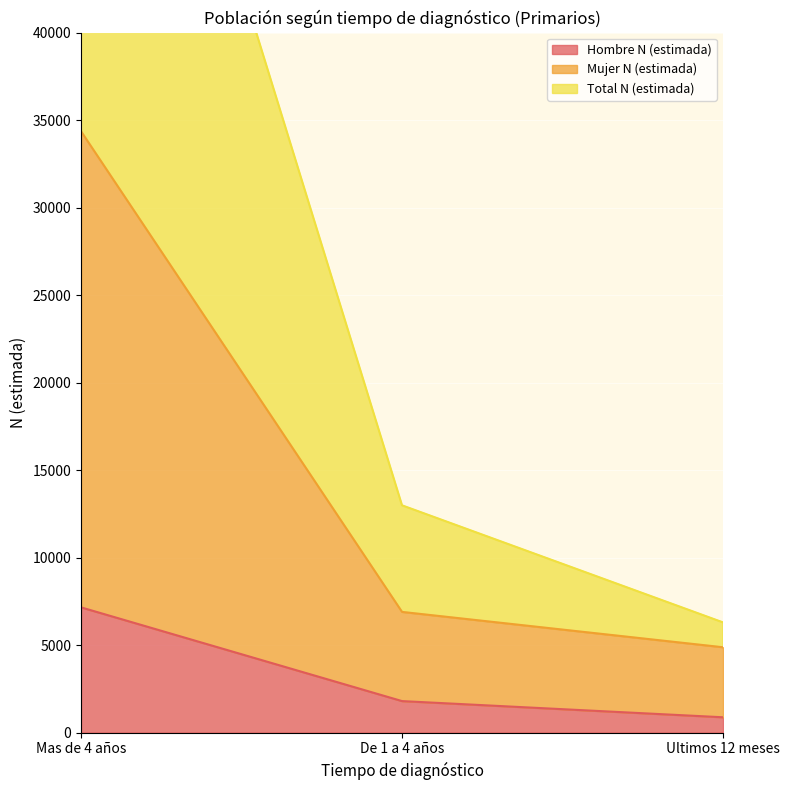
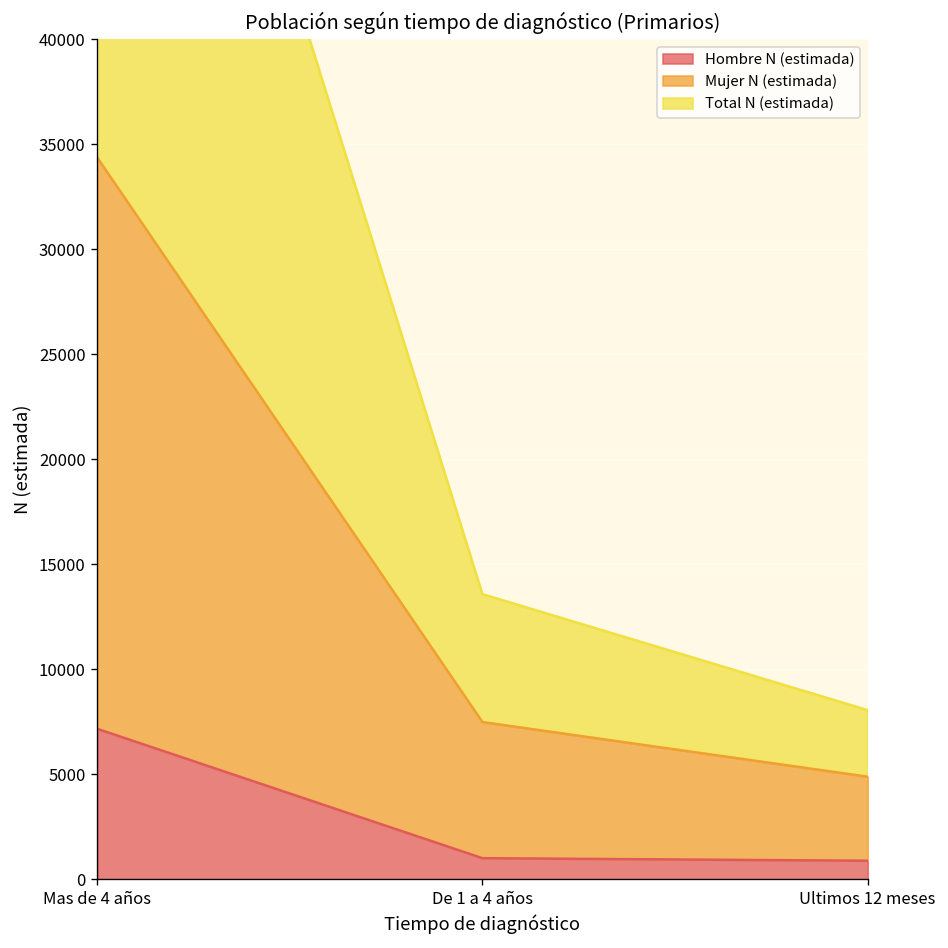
  {
    "Hombre N (estimada)": {
      "Mas de 4 años": 7200,
-     "De 1 a 4 años": 1800,
+     "De 1 a 4 años": 1000,
      "Ultimos 12 meses": 900
    },
    "Mujer N (estimada)": {
      "Mas de 4 años": 27200,
-     "De 1 a 4 años": 5100,
+     "De 1 a 4 años": 6500,
      "Ultimos 12 meses": 4000
    },
    "Total N (estimada)": {
      "De 1 a 4 años": 6100,
-     "Ultimos 12 meses": 1400
+     "Ultimos 12 meses": 3200
    }
  }
